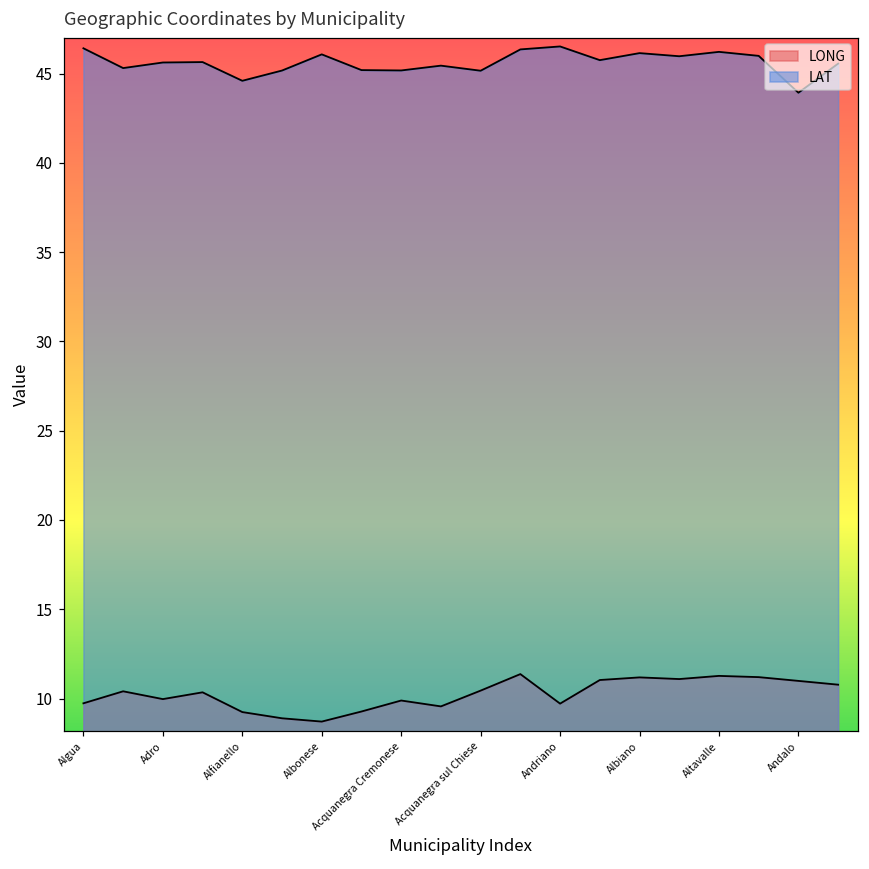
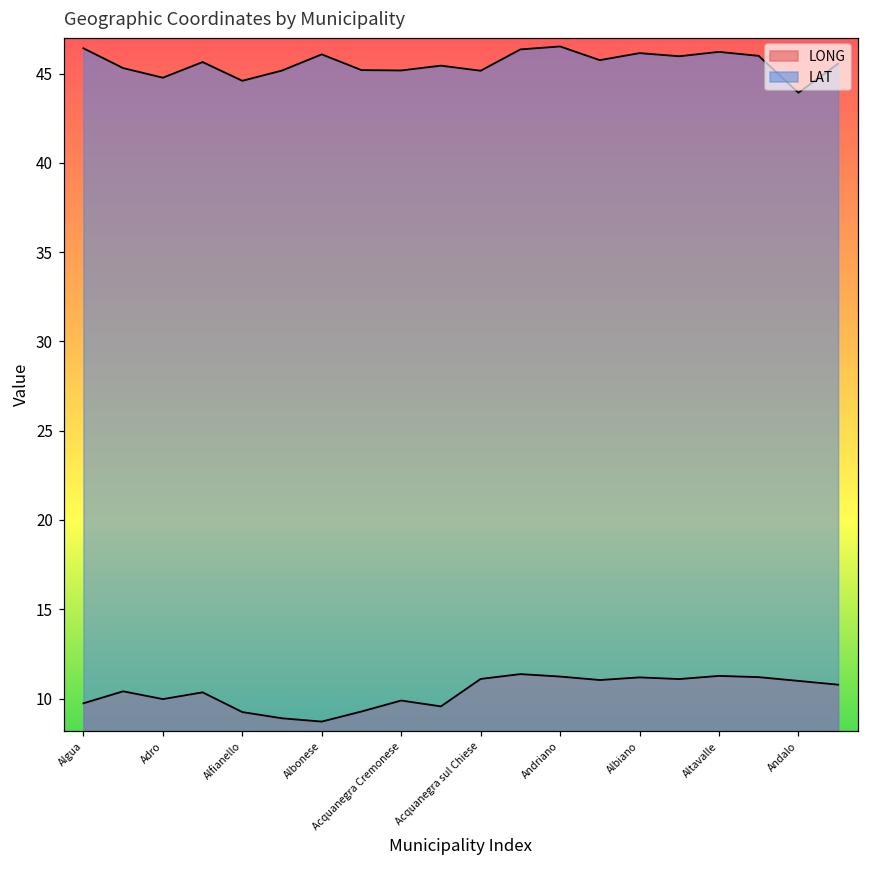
  {
    "LONG": {
      "Algua": 9.7,
      "Adro": 10.0,
      "Alfianello": 9.2,
      "Albonese": 8.7,
      "Acquanegra Cremonese": 9.9,
-     "Acquanegra sul Chiese": 10.4,
-     "Andriano": 9.7,
+     "Acquanegra sul Chiese": 11.1,
+     "Andriano": 11.2,
      "Albiano": 11.2,
      "Altavalle": 11.3,
      "Andalo": 11.0
    },
    "LAT": {
      "Algua": 46.4,
-     "Adro": 45.6,
+     "Adro": 44.8,
      "Alfianello": 44.6,
      "Albonese": 46.1,
      "Acquanegra Cremonese": 45.2,
      "Acquanegra sul Chiese": 45.2,
      "Andriano": 46.5,
      "Albiano": 46.1,
      "Altavalle": 46.2,
      "Andalo": 43.9
    }
  }
